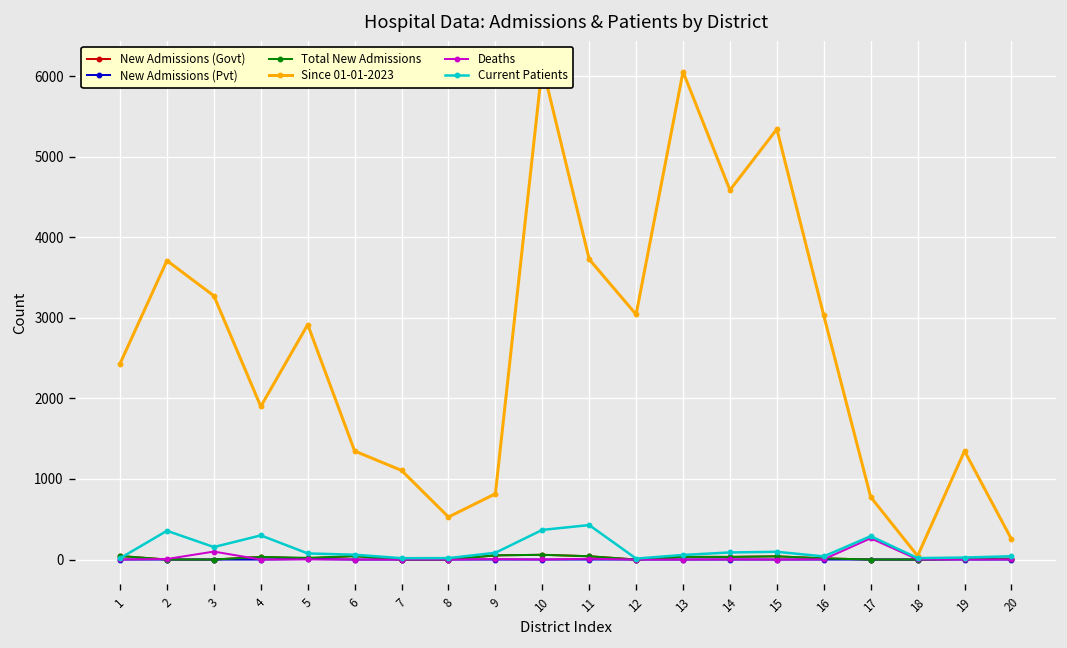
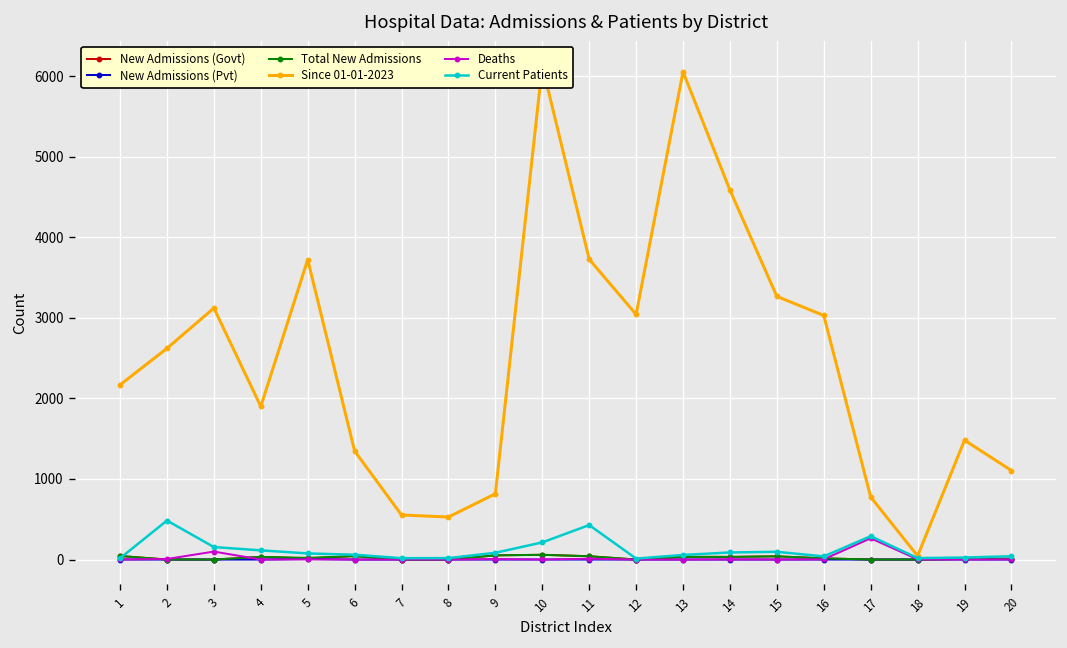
  {
    "Total New Admissions": {
      "10": 100,
      "15": 0
    },
    "Since 01-01-2023": {
-     "1": 2400,
-     "2": 3700,
-     "3": 3300,
+     "1": 2200,
+     "2": 2600,
+     "3": 3100,
      "4": 1900,
-     "5": 2900,
+     "5": 3700,
      "6": 1300,
-     "7": 1100,
+     "7": 600,
      "8": 500,
      "9": 800,
      "11": 3700,
      "12": 3000,
      "13": 6100,
      "14": 4600,
-     "15": 5300,
+     "15": 3300,
      "16": 3000,
      "17": 800,
-     "19": 1300,
-     "20": 300
+     "19": 1500,
+     "20": 1100
    },
    "Deaths": {
      "3": 100
    },
    "Current Patients": {
-     "2": 400,
+     "2": 500,
      "3": 200,
-     "4": 300,
+     "4": 100,
      "5": 100,
-     "10": 400,
+     "10": 200,
      "11": 400,
      "14": 100,
      "15": 100
    }
  }
